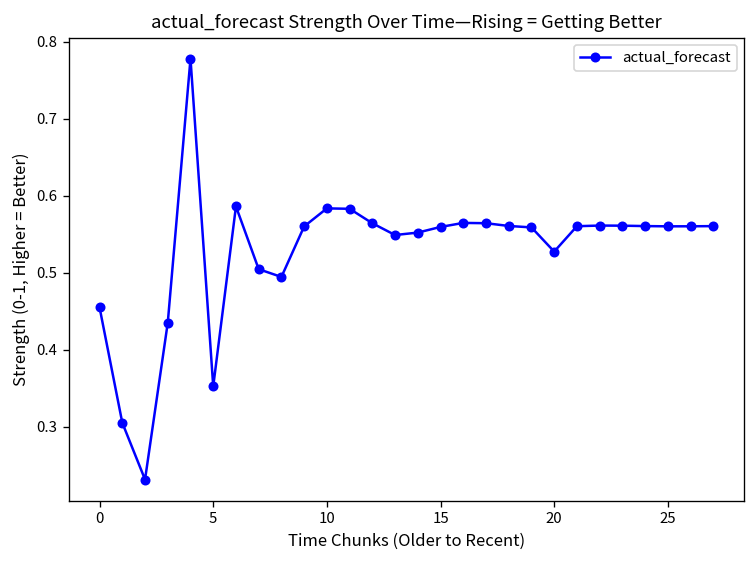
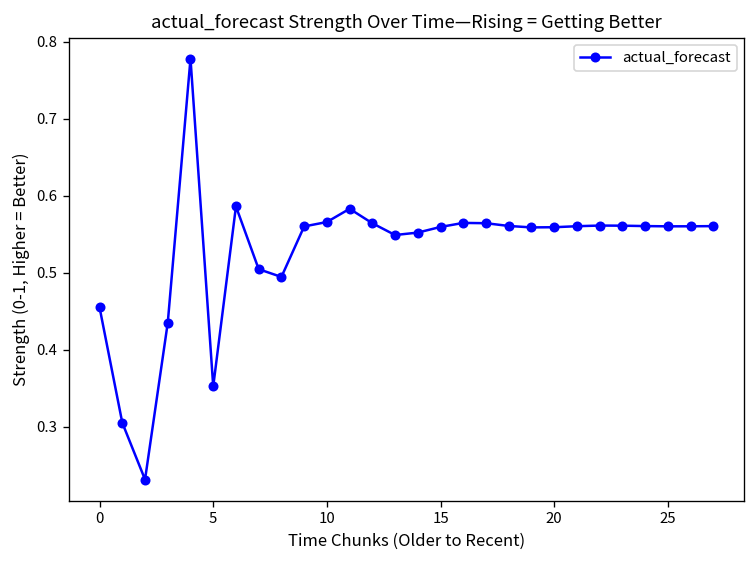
  {
    "0": 0.45,
    "5": 0.35,
-   "10": 0.58,
+   "10": 0.57,
    "15": 0.56,
-   "20": 0.53,
+   "20": 0.56,
    "25": 0.56
  }
